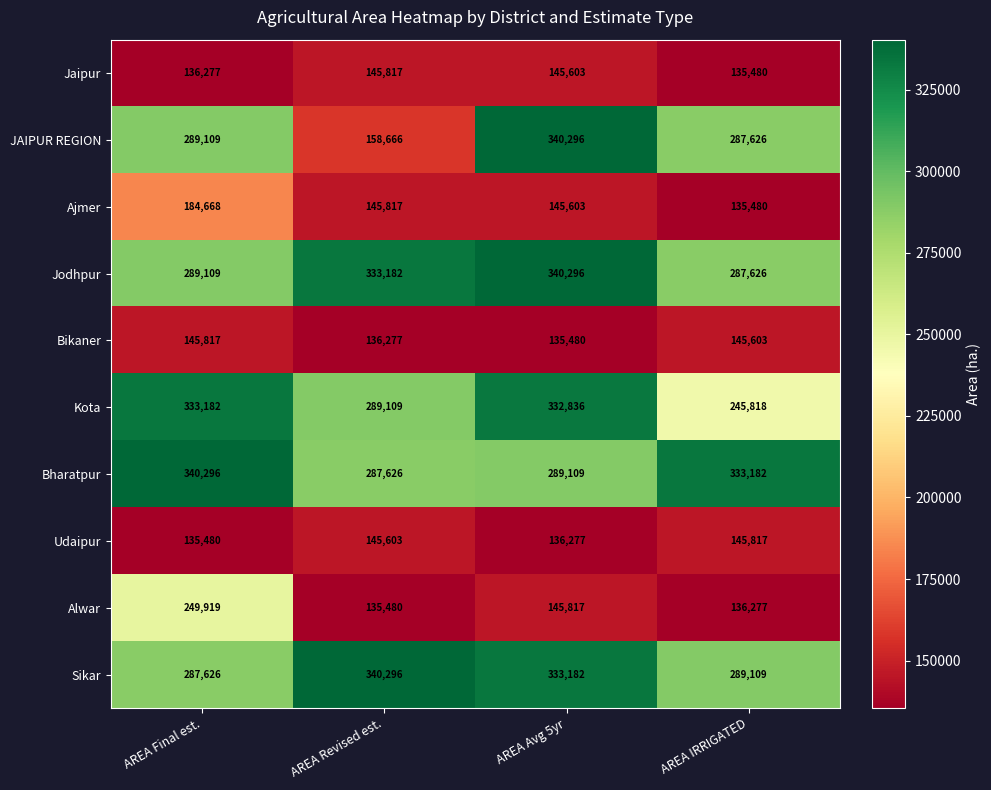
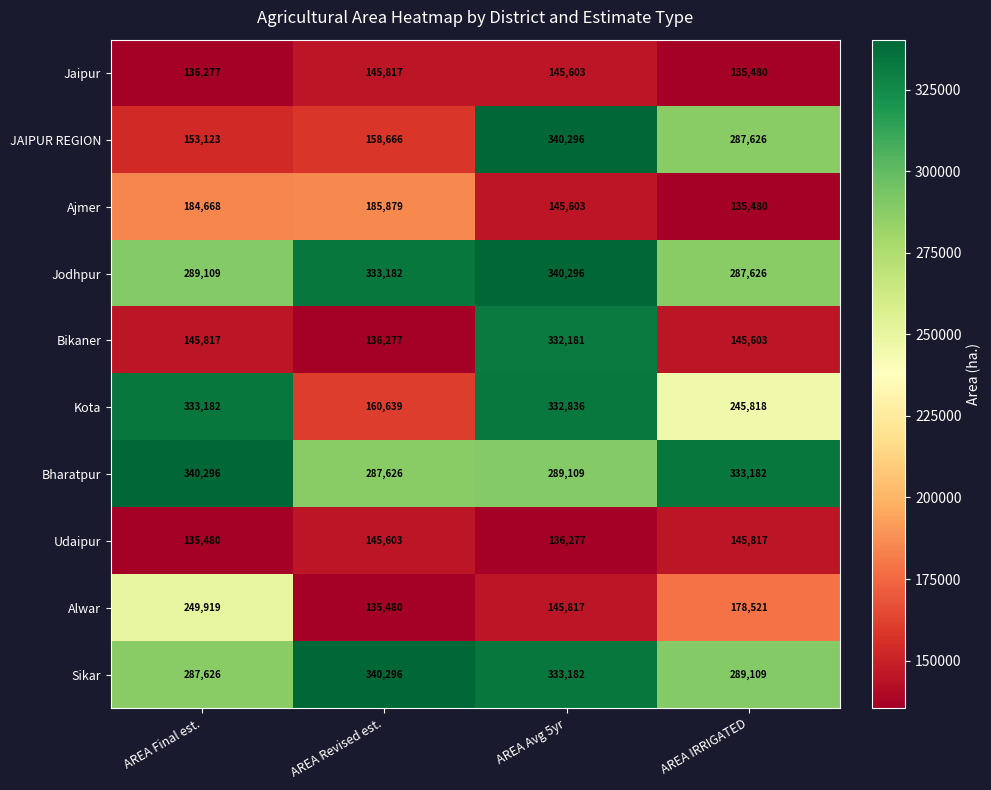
  {
    "Jaipur": {
      "AREA Final est.": "136,277",
      "AREA Revised est.": "145,817",
      "AREA Avg 5yr": "145,603",
      "AREA IRRIGATED": "135,480"
    },
    "JAIPUR REGION": {
-     "AREA Final est.": "289,109",
+     "AREA Final est.": "153,123",
      "AREA Revised est.": "158,666",
      "AREA Avg 5yr": "340,296",
      "AREA IRRIGATED": "287,626"
    },
    "Ajmer": {
      "AREA Final est.": "184,668",
-     "AREA Revised est.": "145,817",
+     "AREA Revised est.": "185,879",
      "AREA Avg 5yr": "145,603",
      "AREA IRRIGATED": "135,480"
    },
    "Jodhpur": {
      "AREA Final est.": "289,109",
      "AREA Revised est.": "333,182",
      "AREA Avg 5yr": "340,296",
      "AREA IRRIGATED": "287,626"
    },
    "Bikaner": {
      "AREA Final est.": "145,817",
      "AREA Revised est.": "136,277",
-     "AREA Avg 5yr": "135,480",
+     "AREA Avg 5yr": "332,181",
      "AREA IRRIGATED": "145,603"
    },
    "Kota": {
      "AREA Final est.": "333,182",
-     "AREA Revised est.": "289,109",
+     "AREA Revised est.": "160,639",
      "AREA Avg 5yr": "332,836",
      "AREA IRRIGATED": "245,818"
    },
    "Bharatpur": {
      "AREA Final est.": "340,296",
      "AREA Revised est.": "287,626",
      "AREA Avg 5yr": "289,109",
      "AREA IRRIGATED": "333,182"
    },
    "Udaipur": {
      "AREA Final est.": "135,480",
      "AREA Revised est.": "145,603",
      "AREA Avg 5yr": "136,277",
      "AREA IRRIGATED": "145,817"
    },
    "Alwar": {
      "AREA Final est.": "249,919",
      "AREA Revised est.": "135,480",
      "AREA Avg 5yr": "145,817",
-     "AREA IRRIGATED": "136,277"
+     "AREA IRRIGATED": "178,521"
    },
    "Sikar": {
      "AREA Final est.": "287,626",
      "AREA Revised est.": "340,296",
      "AREA Avg 5yr": "333,182",
      "AREA IRRIGATED": "289,109"
    }
  }
